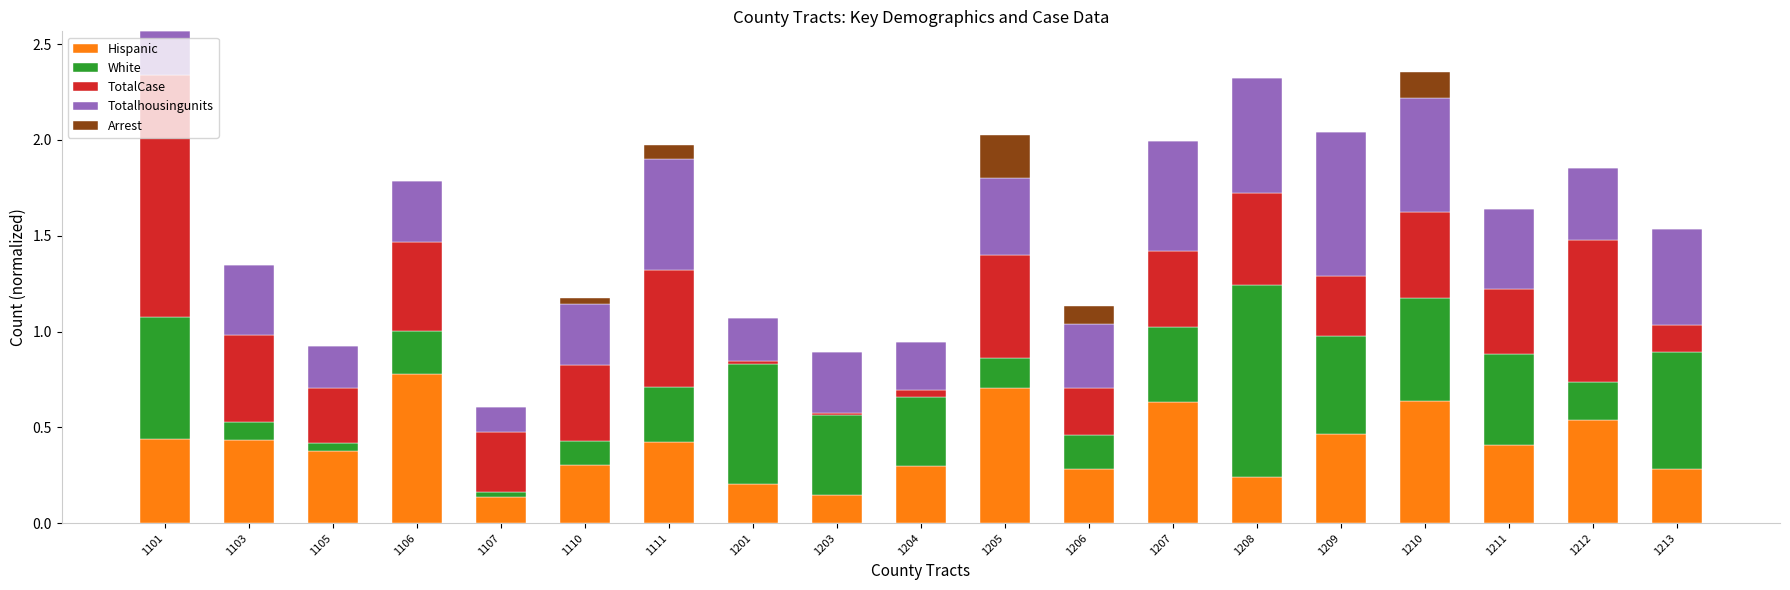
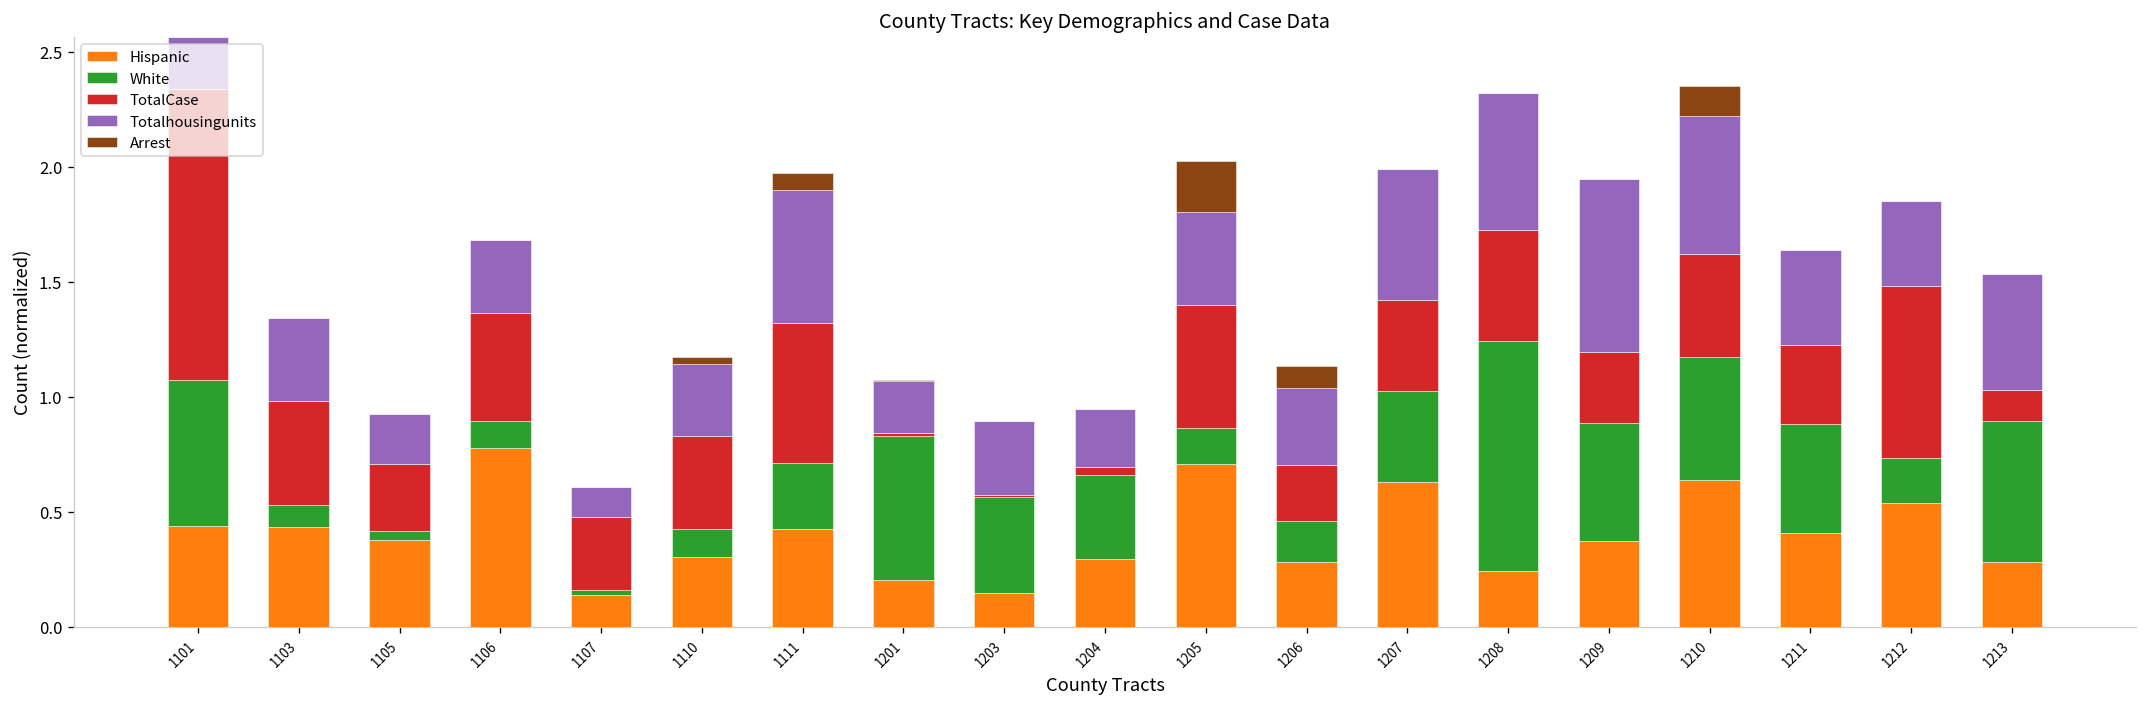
  {
    "Hispanic": {
      "1101": 0.44,
      "1103": 0.43,
      "1105": 0.38,
      "1106": 0.78,
      "1107": 0.14,
      "1110": 0.30,
      "1111": 0.42,
      "1201": 0.20,
      "1203": 0.15,
      "1204": 0.30,
      "1205": 0.71,
      "1206": 0.28,
      "1207": 0.63,
      "1208": 0.24,
-     "1209": 0.46,
+     "1209": 0.37,
      "1210": 0.64,
      "1211": 0.41,
      "1212": 0.54,
      "1213": 0.28
    },
    "White": {
      "1101": 0.64,
      "1103": 0.10,
      "1105": 0.04,
-     "1106": 0.22,
+     "1106": 0.12,
      "1107": 0.02,
      "1110": 0.12,
      "1111": 0.29,
      "1201": 0.63,
      "1203": 0.42,
      "1204": 0.36,
      "1205": 0.16,
      "1206": 0.18,
      "1207": 0.39,
      "1208": 1.00,
      "1209": 0.51,
      "1210": 0.53,
      "1211": 0.48,
      "1212": 0.20,
      "1213": 0.61
    },
    "TotalCase": {
      "1103": 0.45,
      "1105": 0.29,
      "1106": 0.47,
      "1107": 0.32,
      "1110": 0.40,
      "1111": 0.61,
      "1201": 0.02,
      "1204": 0.03,
      "1205": 0.54,
      "1206": 0.25,
      "1207": 0.40,
      "1208": 0.48,
      "1209": 0.31,
      "1210": 0.45,
      "1211": 0.34,
      "1212": 0.75,
      "1213": 0.14
    },
    "Totalhousingunits": {
      "1101": 0.23,
      "1103": 0.36,
      "1105": 0.22,
      "1106": 0.32,
      "1107": 0.13,
      "1110": 0.31,
      "1111": 0.58,
      "1201": 0.23,
      "1203": 0.32,
      "1204": 0.25,
      "1205": 0.40,
      "1206": 0.33,
      "1207": 0.57,
      "1208": 0.60,
      "1209": 0.75,
      "1210": 0.60,
      "1211": 0.42,
      "1212": 0.37,
      "1213": 0.50
    },
    "Arrest": {
      "1101": 0.00,
      "1103": 0.00,
      "1105": 0.00,
      "1106": 0.00,
      "1107": 0.00,
      "1110": 0.03,
      "1111": 0.07,
      "1203": 0.00,
      "1204": 0.00,
      "1205": 0.22,
      "1206": 0.10,
      "1207": 0.00,
      "1208": 0.00,
      "1209": 0.00,
      "1210": 0.13,
      "1211": 0.00,
      "1212": 0.00,
      "1213": 0.00
    }
  }
